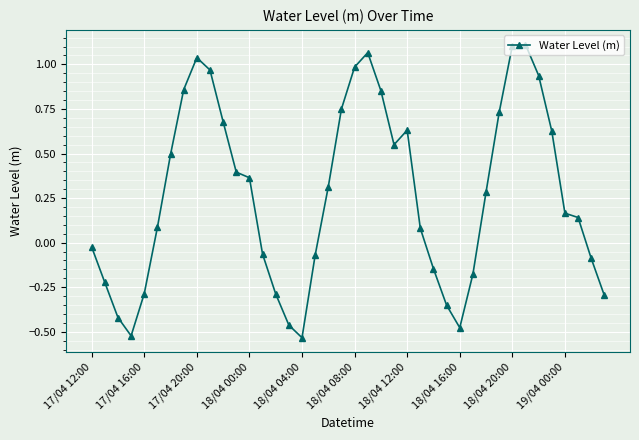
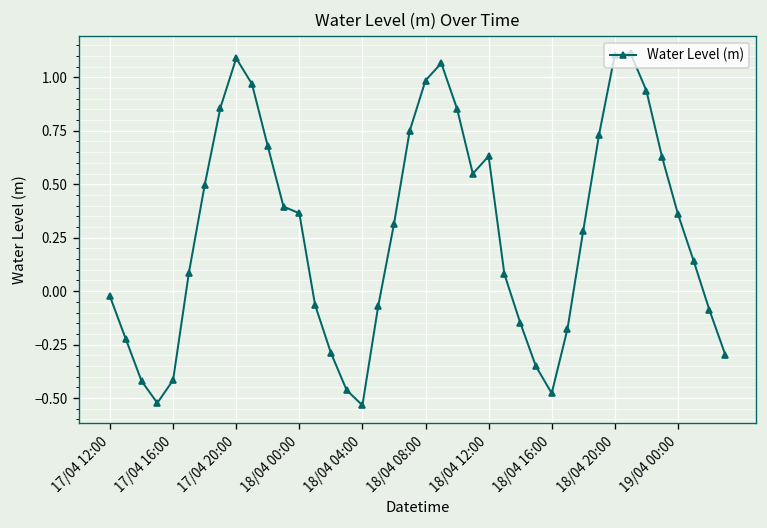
  {
    "17/04 12:00": -0.02,
-   "17/04 16:00": -0.29,
-   "17/04 20:00": 1.04,
+   "17/04 16:00": -0.42,
+   "17/04 20:00": 1.09,
    "18/04 00:00": 0.36,
    "18/04 04:00": -0.53,
    "18/04 08:00": 0.98,
    "18/04 12:00": 0.63,
    "18/04 16:00": -0.48,
-   "19/04 00:00": 0.17
+   "19/04 00:00": 0.36
  }
